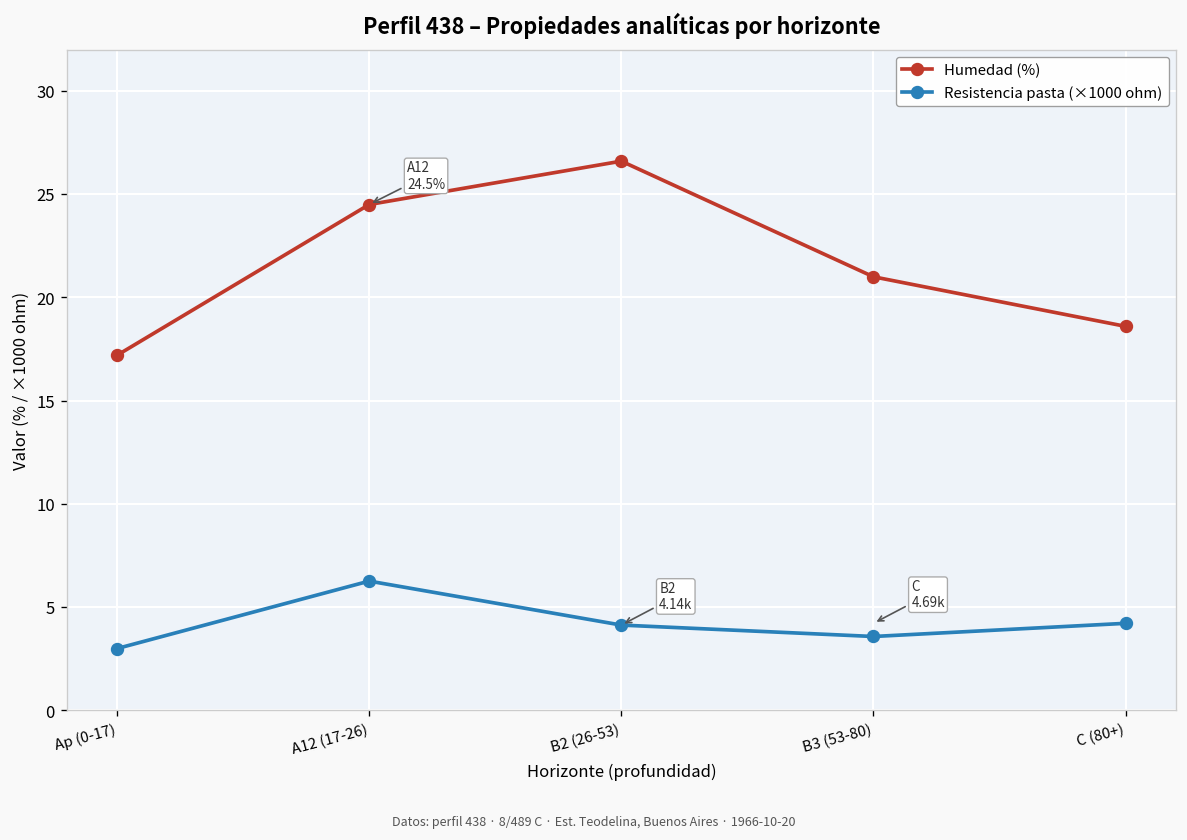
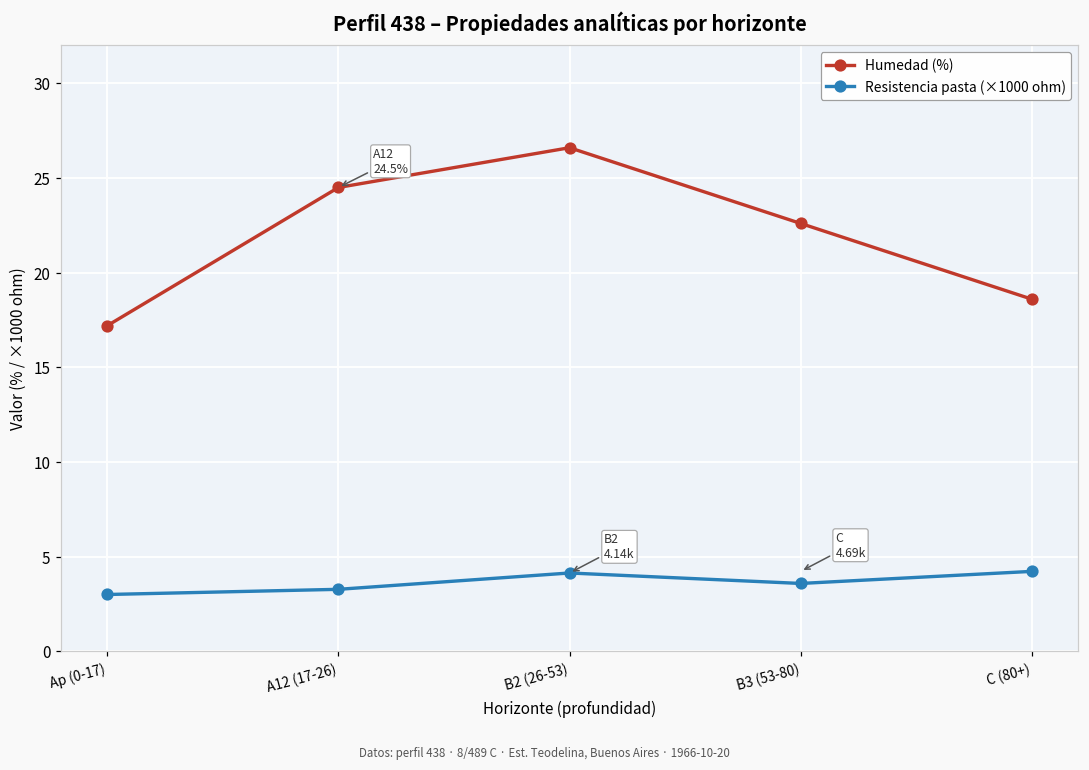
  {
    "Humedad (%)": {
      "Ap (0-17)": 17.2,
      "B2 (26-53)": 26.6,
-     "B3 (53-80)": 21.0,
+     "B3 (53-80)": 22.6,
      "C (80+)": 18.6
    },
    "Resistencia pasta (×1000 ohm)": {
      "Ap (0-17)": 3.0,
-     "A12 (17-26)": 6.3,
+     "A12 (17-26)": 3.3,
      "C (80+)": 4.2
    }
  }
